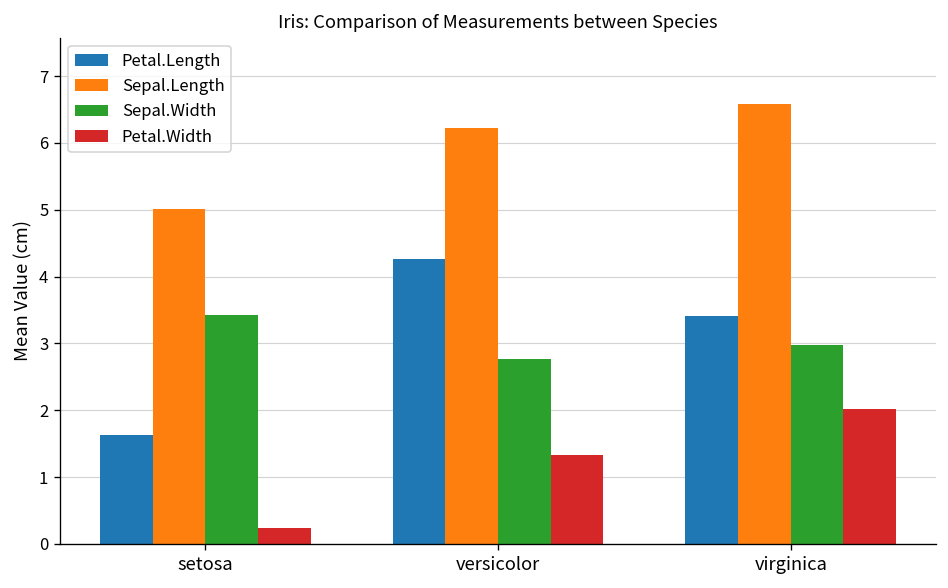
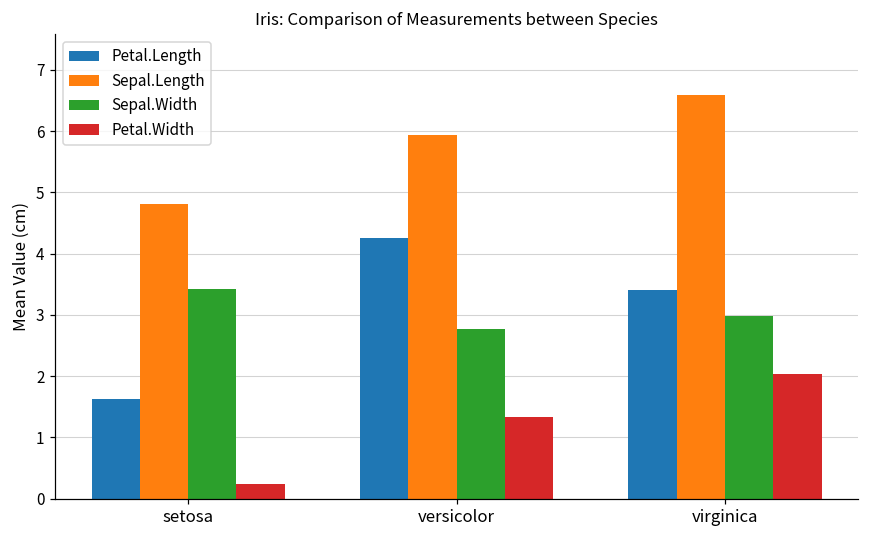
  {
    "Petal.Length": {
      "setosa": 1.6,
      "versicolor": 4.3,
      "virginica": 3.4
    },
    "Sepal.Length": {
-     "setosa": 5.0,
-     "versicolor": 6.2,
+     "setosa": 4.8,
+     "versicolor": 5.9,
      "virginica": 6.6
    },
    "Sepal.Width": {
      "setosa": 3.4,
      "versicolor": 2.8,
      "virginica": 3.0
    },
    "Petal.Width": {
      "setosa": 0.2,
      "versicolor": 1.3,
      "virginica": 2.0
    }
  }
